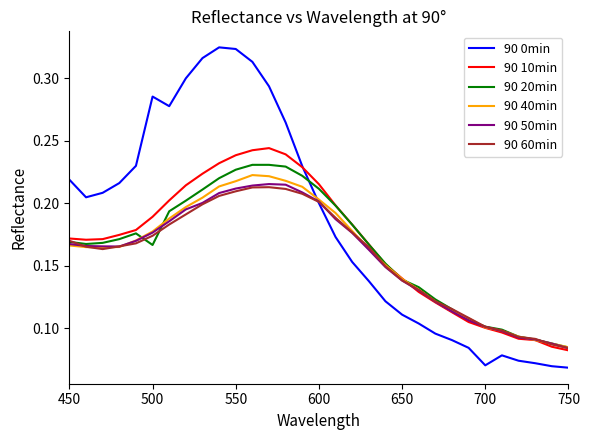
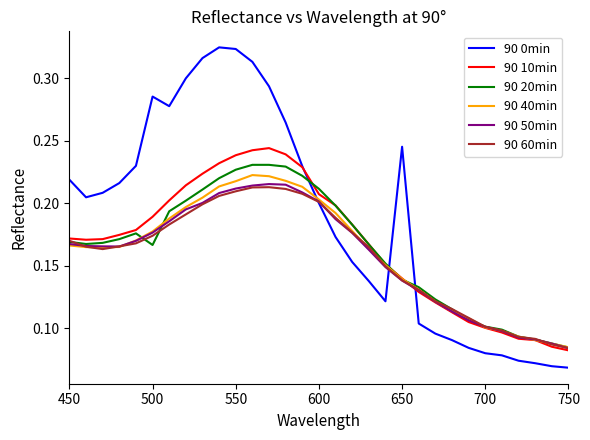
  {
    "90 0min": {
      "450": 0.219,
      "500": 0.286,
      "550": 0.324,
-     "650": 0.111,
-     "700": 0.070,
+     "650": 0.245,
+     "700": 0.080,
      "750": 0.068
    },
    "90 10min": {
      "500": 0.189,
      "550": 0.239,
-     "600": 0.215
+     "600": 0.207
    },
    "90 20min": {
      "500": 0.167,
      "550": 0.227,
      "600": 0.212
    },
    "90 40min": {
      "550": 0.218
    },
    "90 50min": {
      "550": 0.212
    },
    "90 60min": {
      "500": 0.174,
      "550": 0.210
    }
  }
